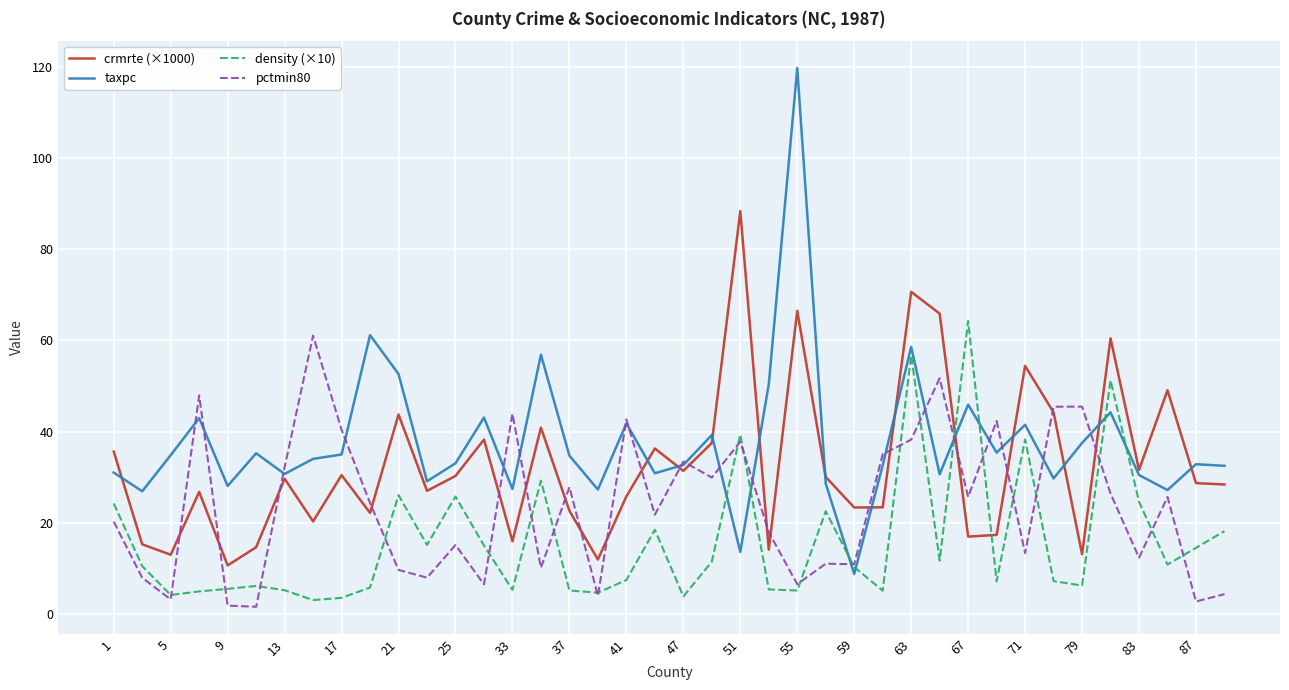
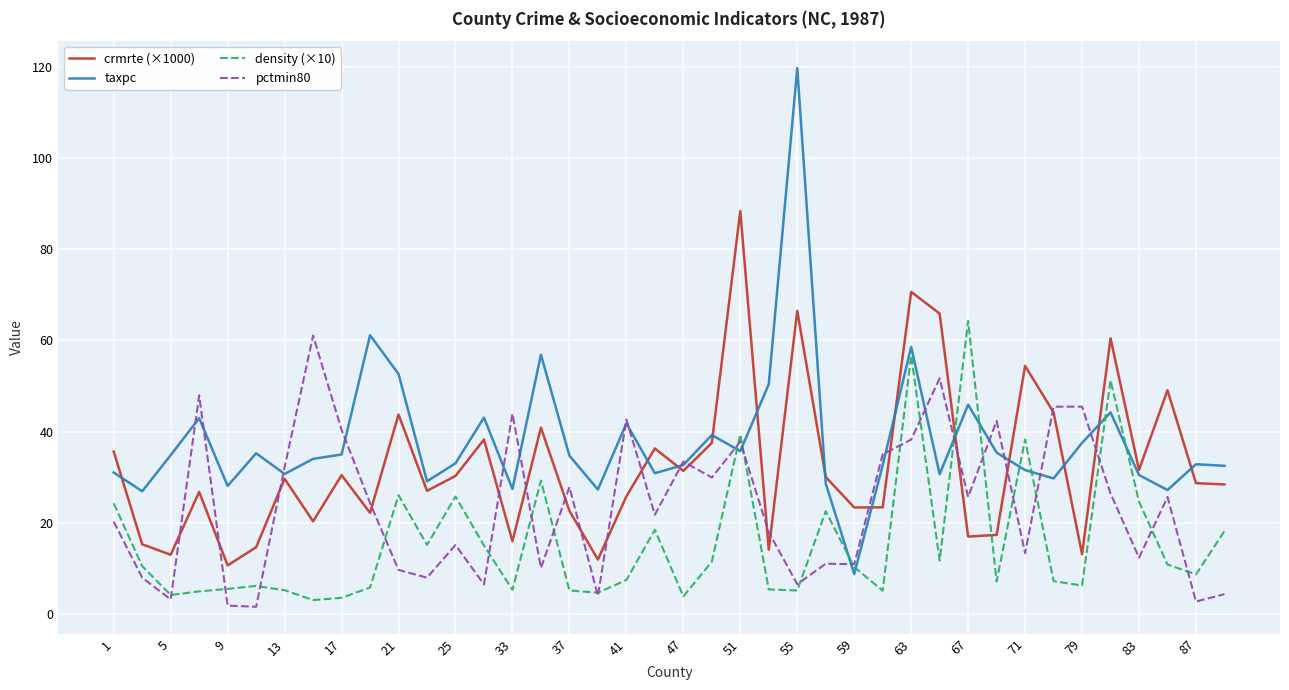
  {
    "crmrte (×1000)": {
      "41": 26,
      "47": 31,
      "51": 88,
      "55": 66,
      "59": 23,
      "63": 71,
      "67": 17,
      "71": 54,
      "79": 13,
      "83": 32,
      "87": 29
    },
    "taxpc": {
      "41": 42,
      "47": 33,
-     "51": 14,
+     "51": 36,
      "55": 120,
      "59": 9,
      "63": 59,
      "67": 46,
-     "71": 41,
+     "71": 32,
      "79": 38,
      "83": 30,
      "87": 33
    },
    "density (×10)": {
      "41": 7,
      "47": 4,
      "51": 39,
      "55": 5,
      "59": 10,
      "63": 57,
      "67": 64,
      "71": 38,
      "79": 6,
      "83": 25,
-     "87": 14
+     "87": 9
    },
    "pctmin80": {
      "41": 43,
      "47": 33,
      "51": 38,
      "55": 6,
      "59": 11,
      "63": 38,
      "67": 26,
      "71": 13,
      "79": 45,
      "83": 12,
      "87": 3
    }
  }
